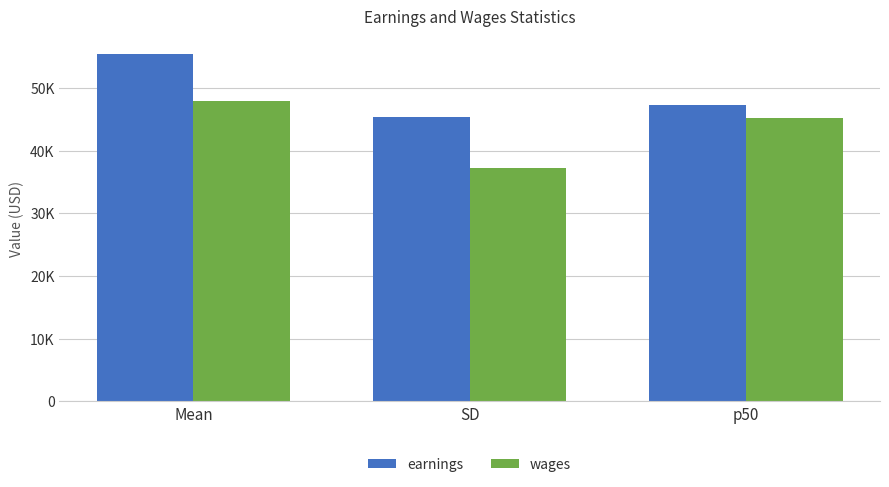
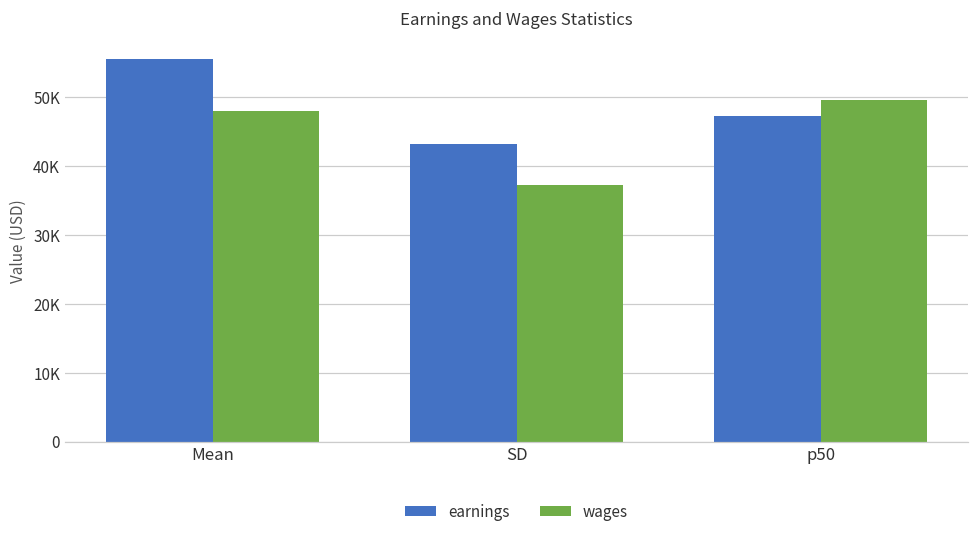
  {
    "earnings": {
      "Mean": 55000,
-     "SD": 45000,
+     "SD": 43000,
      "p50": 47000
    },
    "wages": {
      "Mean": 48000,
      "SD": 37000,
-     "p50": 45000
+     "p50": 50000
    }
  }
